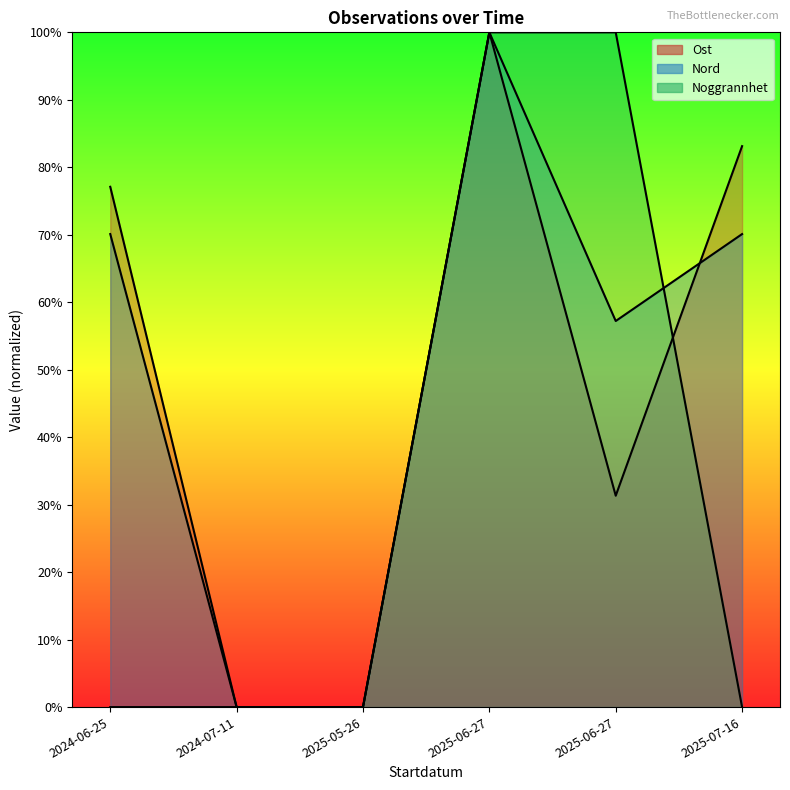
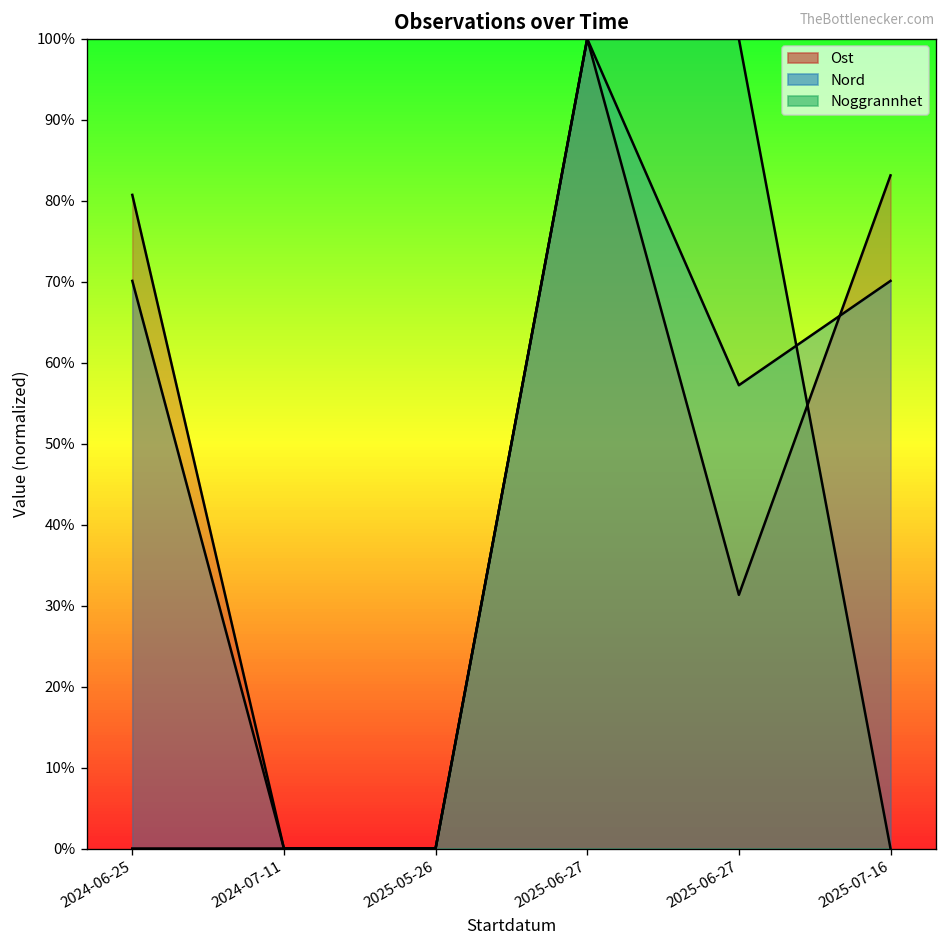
  {
    "Ost": {
-     "2024-06-25": "77%",
+     "2024-06-25": "81%",
      "2025-07-16": "83%"
    }
  }
